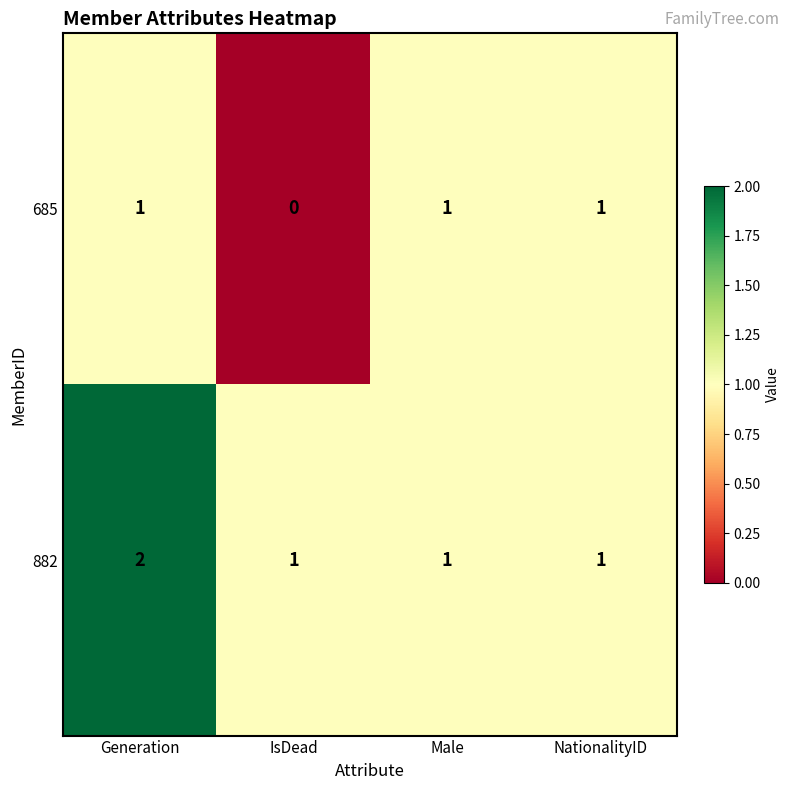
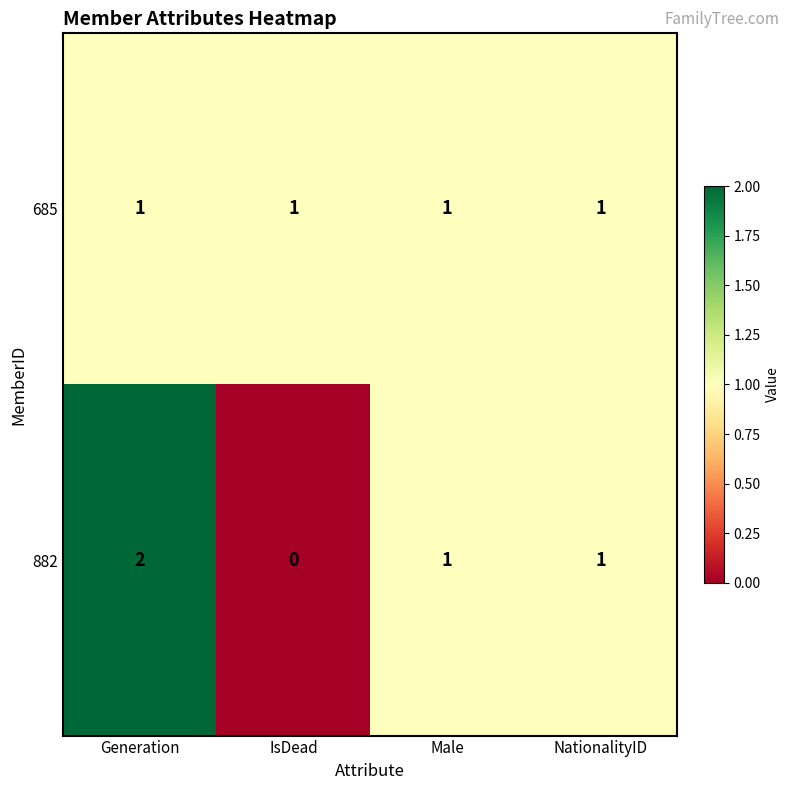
  {
    "685": {
      "Generation": 1,
-     "IsDead": 0,
+     "IsDead": 1,
      "Male": 1,
      "NationalityID": 1
    },
    "882": {
      "Generation": 2,
-     "IsDead": 1,
+     "IsDead": 0,
      "Male": 1,
      "NationalityID": 1
    }
  }
